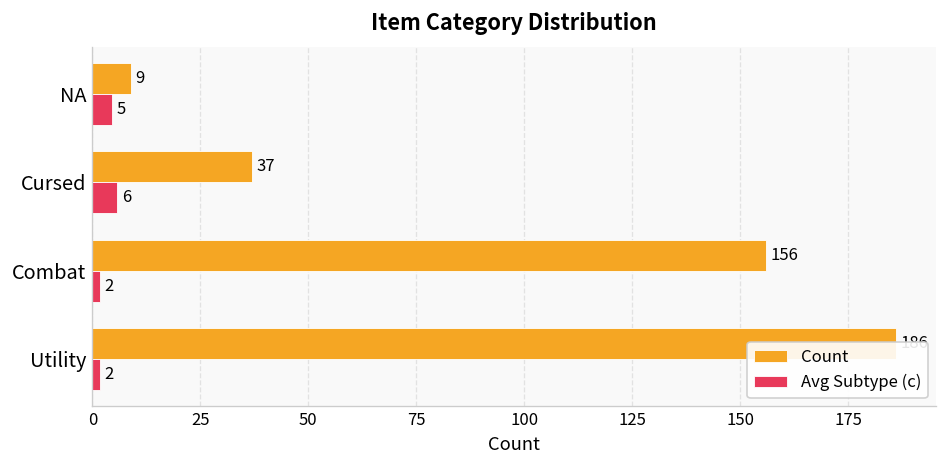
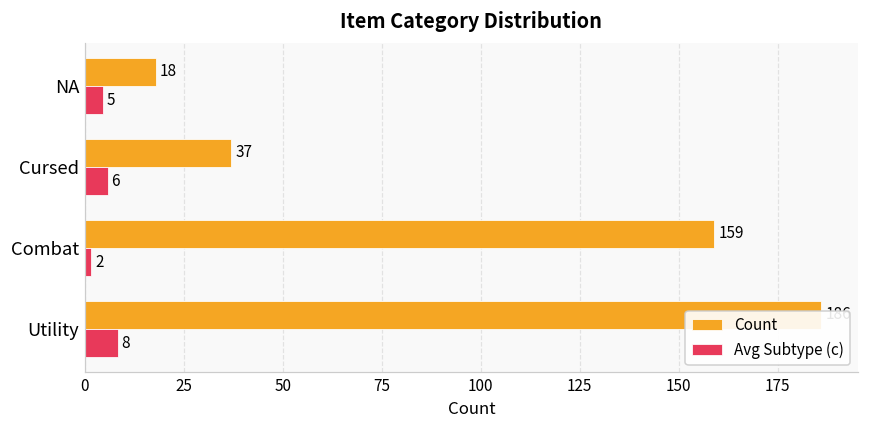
  {
    "Count": {
-     "NA": 9,
+     "NA": 18,
      "Cursed": 37,
-     "Combat": 156
+     "Combat": 159
    },
    "Avg Subtype (c)": {
      "NA": 5,
      "Cursed": 6,
      "Combat": 2,
-     "Utility": 2
+     "Utility": 8
    }
  }
